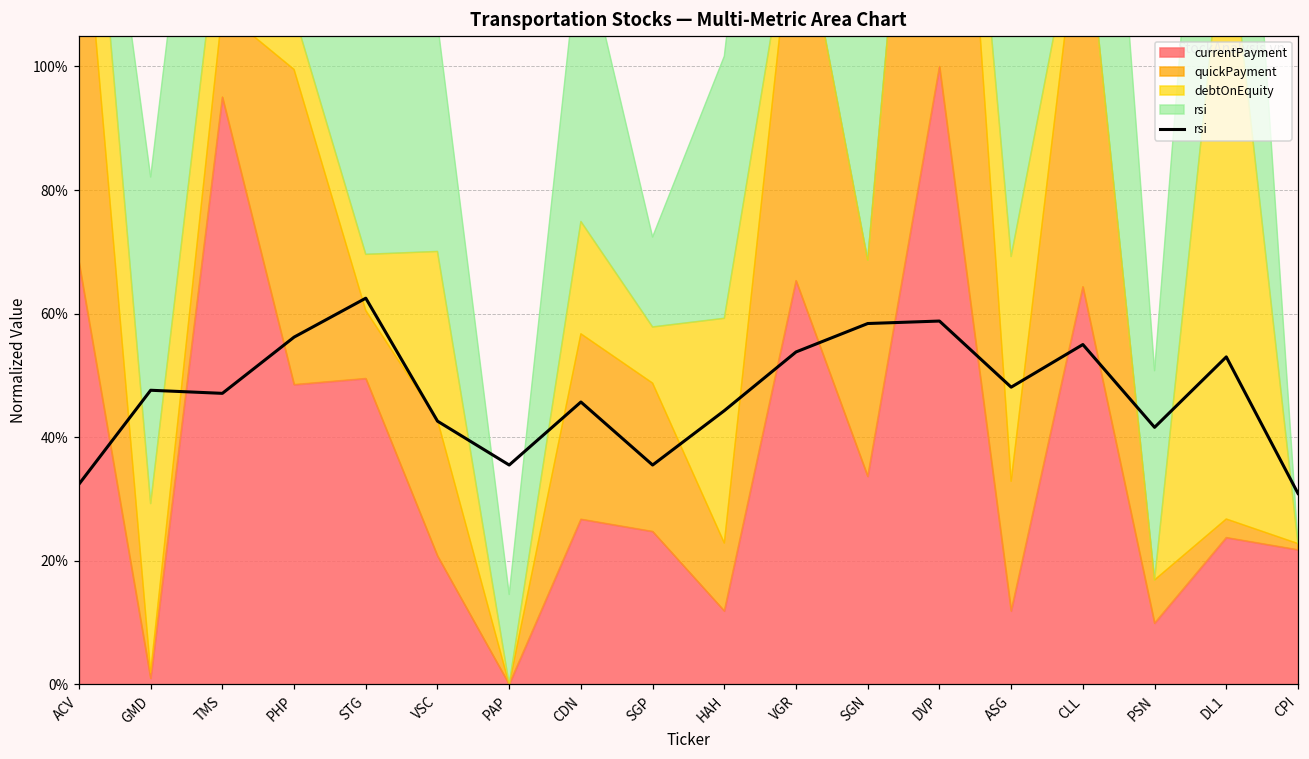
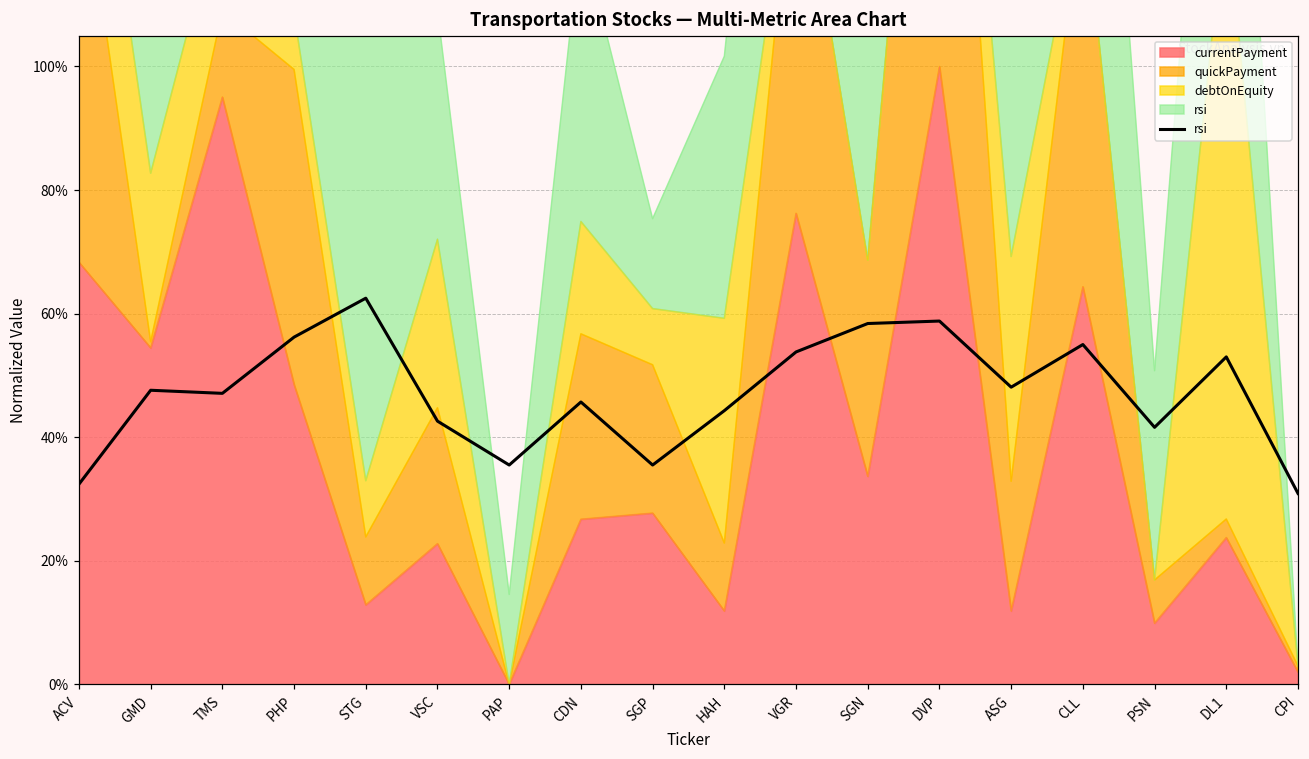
  {
    "currentPayment": {
      "ACV": "68%",
-     "GMD": "1%",
+     "GMD": "54%",
      "TMS": "95%",
      "PHP": "49%",
-     "STG": "50%",
-     "VSC": "21%",
+     "STG": "13%",
+     "VSC": "23%",
      "CDN": "27%",
-     "SGP": "25%",
+     "SGP": "28%",
      "HAH": "12%",
-     "VGR": "65%",
+     "VGR": "76%",
      "SGN": "34%",
      "DVP": "100%",
      "ASG": "12%",
      "CLL": "64%",
      "PSN": "10%",
      "DL1": "24%",
-     "CPI": "22%"
+     "CPI": "2%"
    }
  }
